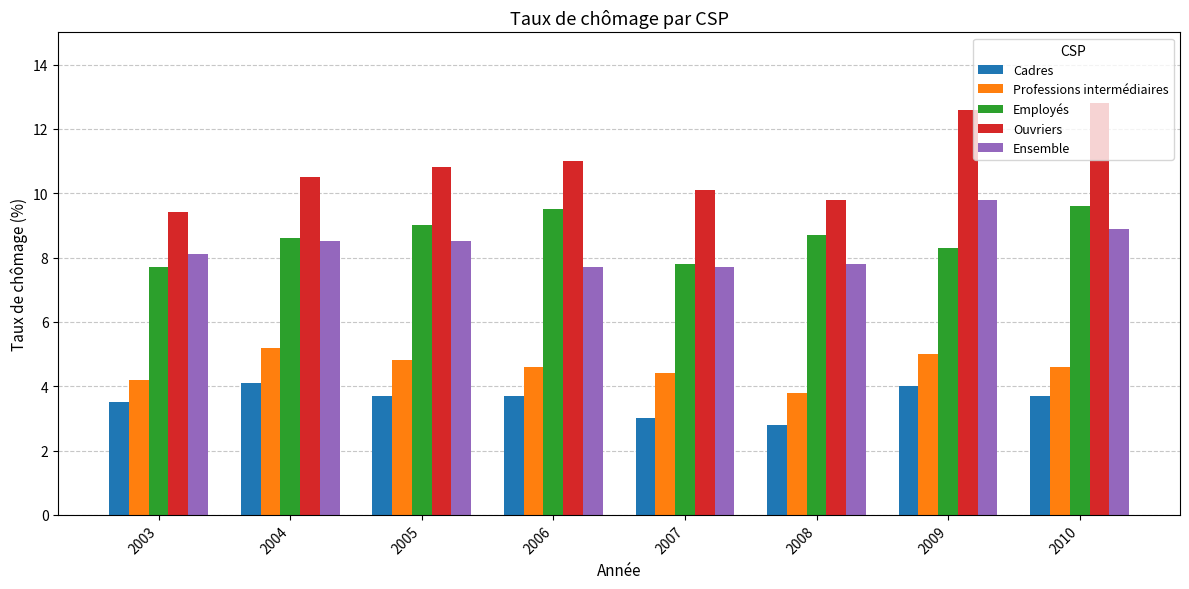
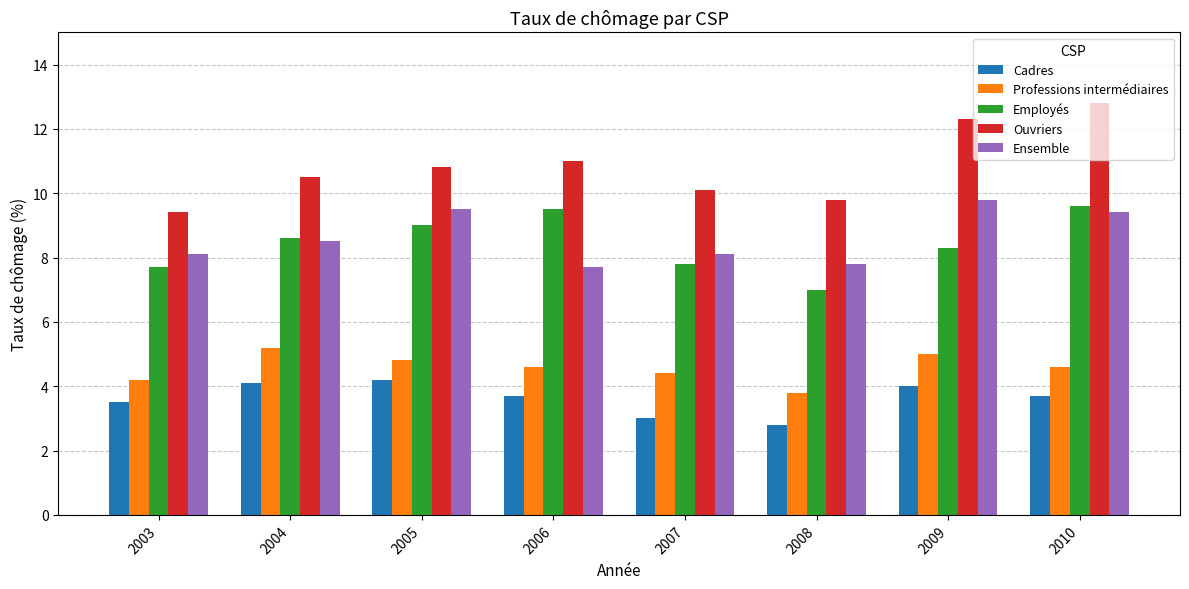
  {
    "Cadres": {
      "2003": 3.5,
      "2004": 4.1,
-     "2005": 3.7,
+     "2005": 4.2,
      "2006": 3.7,
      "2007": 3.0,
      "2008": 2.8,
      "2009": 4.0,
      "2010": 3.7
    },
    "Professions intermédiaires": {
      "2003": 4.2,
      "2004": 5.2,
      "2005": 4.8,
      "2006": 4.6,
      "2007": 4.4,
      "2008": 3.8,
      "2009": 5.0,
      "2010": 4.6
    },
    "Employés": {
      "2003": 7.7,
      "2004": 8.6,
      "2005": 9.0,
      "2006": 9.5,
      "2007": 7.8,
-     "2008": 8.7,
+     "2008": 7.0,
      "2009": 8.3,
      "2010": 9.6
    },
    "Ouvriers": {
      "2003": 9.4,
      "2004": 10.5,
      "2005": 10.8,
      "2006": 11.0,
      "2007": 10.1,
      "2008": 9.8,
-     "2009": 12.6
+     "2009": 12.3
    },
    "Ensemble": {
      "2003": 8.1,
      "2004": 8.5,
-     "2005": 8.5,
+     "2005": 9.5,
      "2006": 7.7,
-     "2007": 7.7,
+     "2007": 8.1,
      "2008": 7.8,
      "2009": 9.8,
-     "2010": 8.9
+     "2010": 9.4
    }
  }
